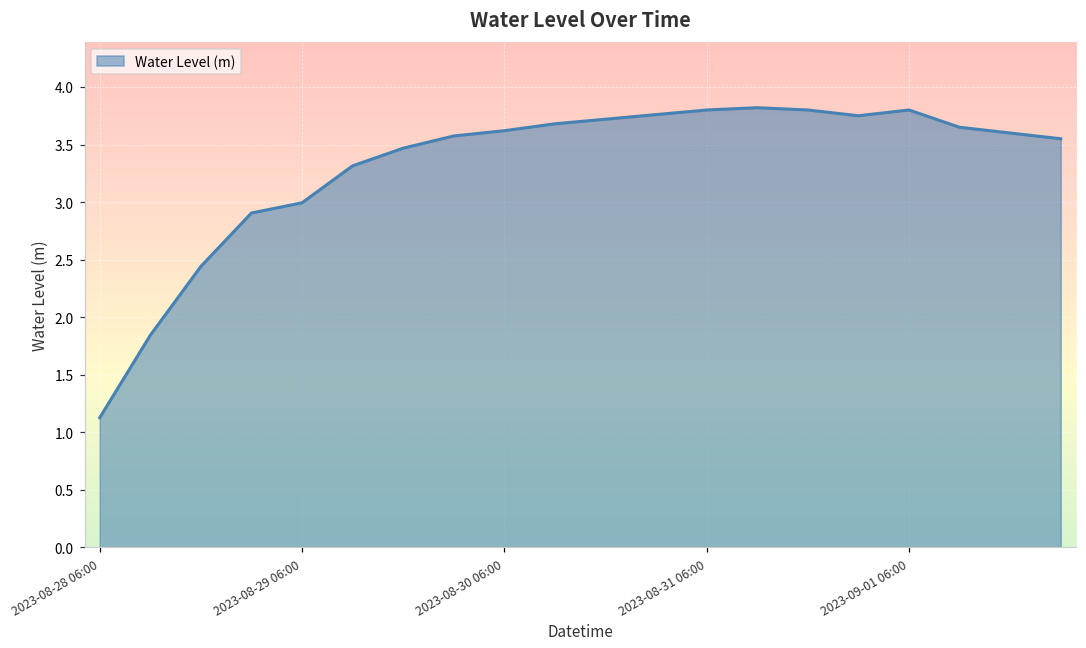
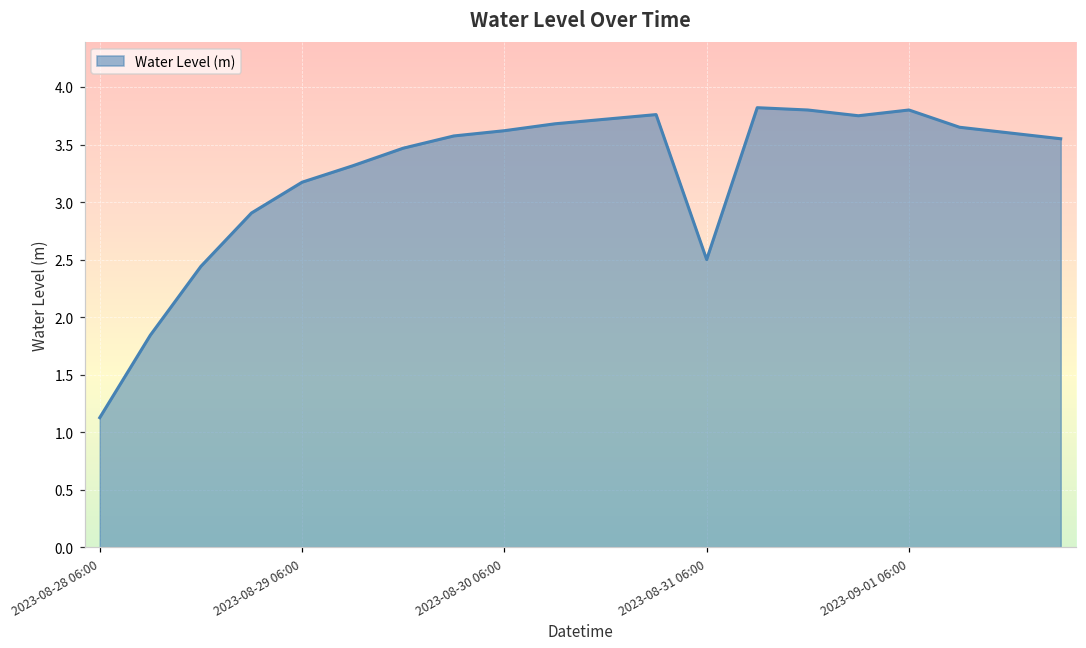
  {
    "2023-08-28 06:00": 1.13,
-   "2023-08-29 06:00": 2.99,
+   "2023-08-29 06:00": 3.17,
    "2023-08-30 06:00": 3.62,
-   "2023-08-31 06:00": 3.8,
+   "2023-08-31 06:00": 2.5,
    "2023-09-01 06:00": 3.80
  }
